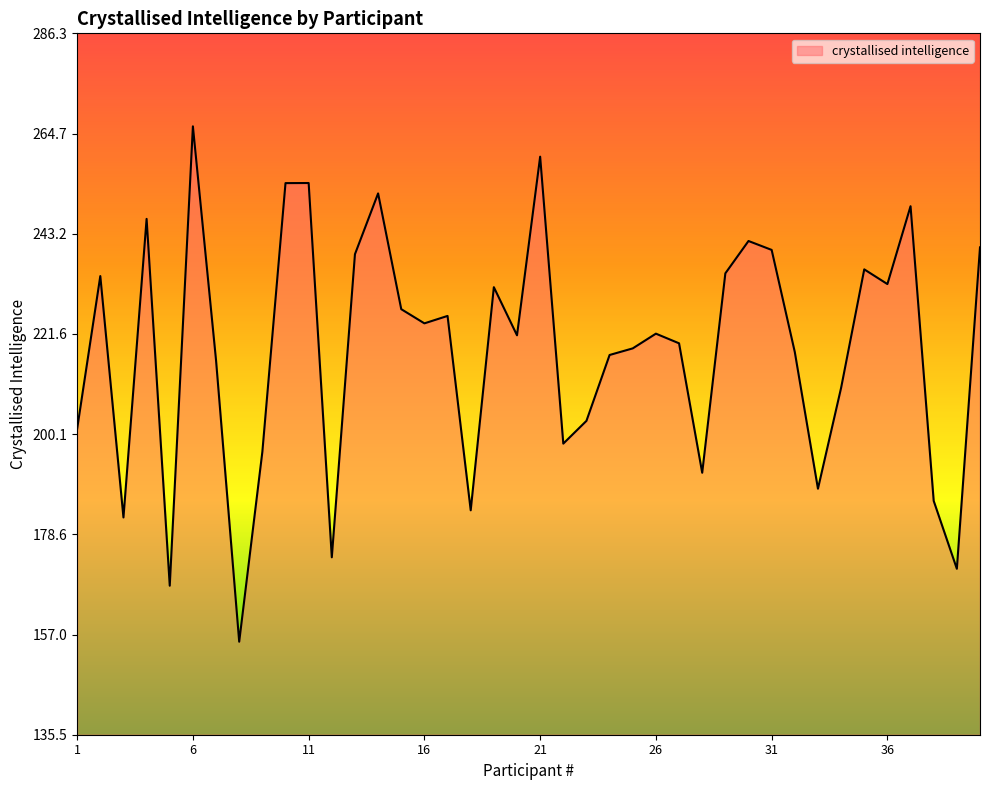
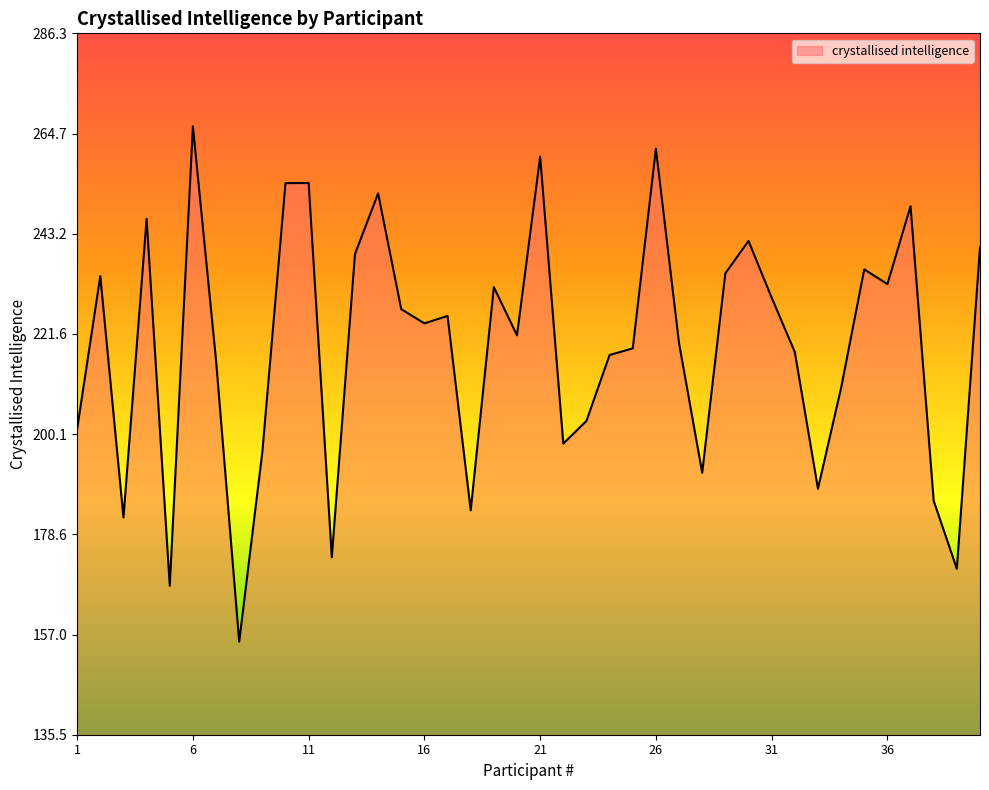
  {
    "1": 201,
    "6": 266,
    "11": 254,
    "16": 224,
    "21": 260,
-   "26": 222,
-   "31": 240,
+   "26": 261,
+   "31": 229,
    "36": 232
  }
